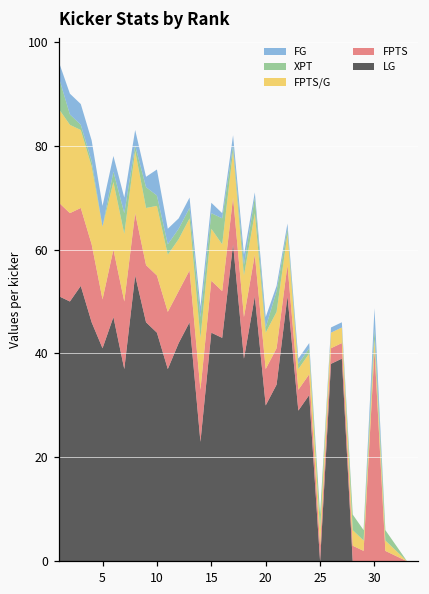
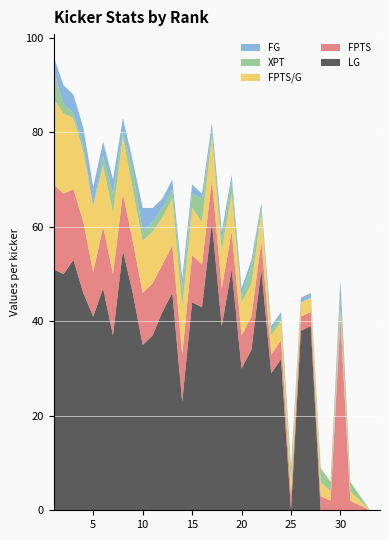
  {
    "LG": {
      "5": 41,
-     "10": 44,
+     "10": 35,
      "15": 44,
      "20": 30,
      "25": 0,
      "30": 0
    },
    "FPTS": {
      "5": 9,
      "10": 11,
      "15": 10,
      "20": 7,
      "25": 3,
      "30": 41
    },
    "FPTS/G": {
-     "10": 13,
+     "10": 11,
      "15": 10,
      "20": 7,
      "25": 3,
      "30": 2
    },
    "XPT": {
      "10": 2,
      "15": 3,
      "20": 1,
      "30": 2
    },
    "FG": {
      "5": 4,
      "10": 5,
      "15": 2,
      "20": 2,
      "30": 4
    }
  }
